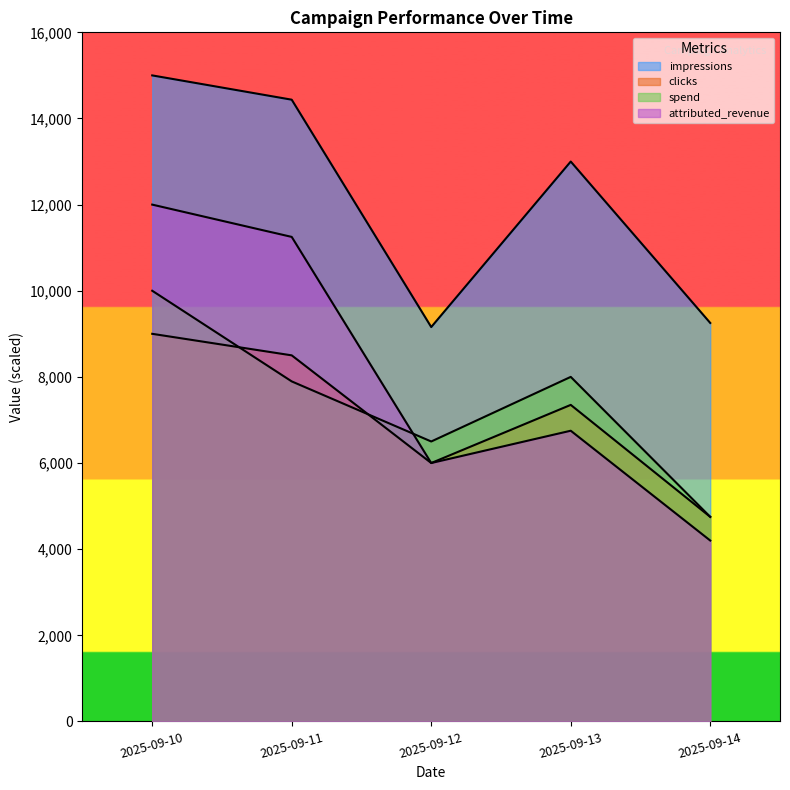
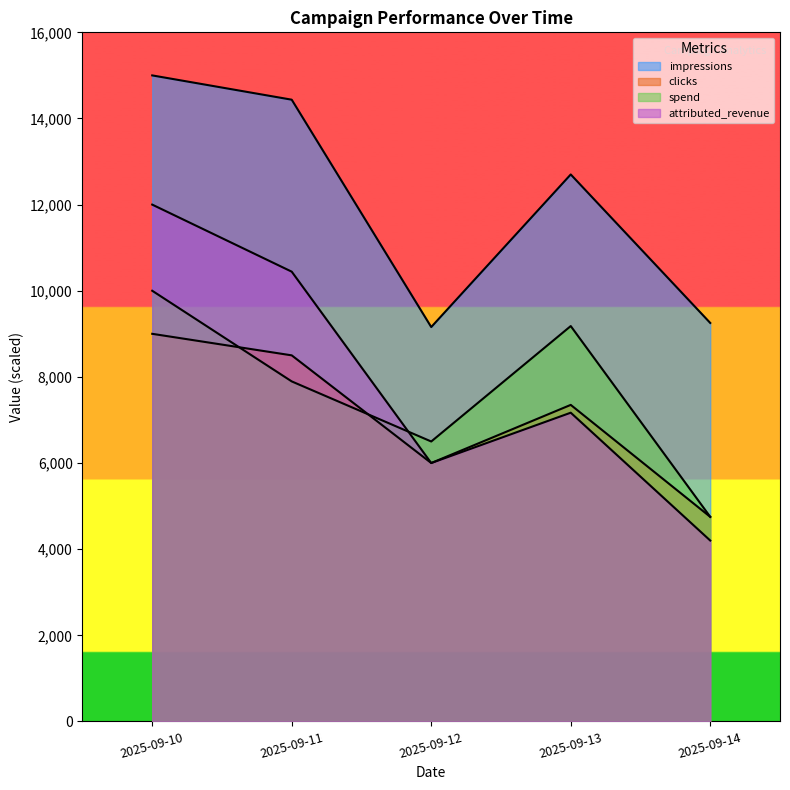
  {
    "impressions": {
      "2025-09-10": "15,000",
      "2025-09-11": "14,400",
      "2025-09-12": "9,200",
-     "2025-09-13": "13,000",
+     "2025-09-13": "12,700",
      "2025-09-14": "9,300"
    },
    "clicks": {
      "2025-09-10": "9,000",
      "2025-09-11": "8,500",
      "2025-09-13": "7,400"
    },
    "spend": {
      "2025-09-10": "10,000",
      "2025-09-11": "7,900",
      "2025-09-12": "6,500",
-     "2025-09-13": "8,000"
+     "2025-09-13": "9,200"
    },
    "attributed_revenue": {
      "2025-09-10": "12,000",
-     "2025-09-11": "11,300",
-     "2025-09-13": "6,800",
+     "2025-09-11": "10,400",
+     "2025-09-13": "7,200",
      "2025-09-14": "4,200"
    }
  }
